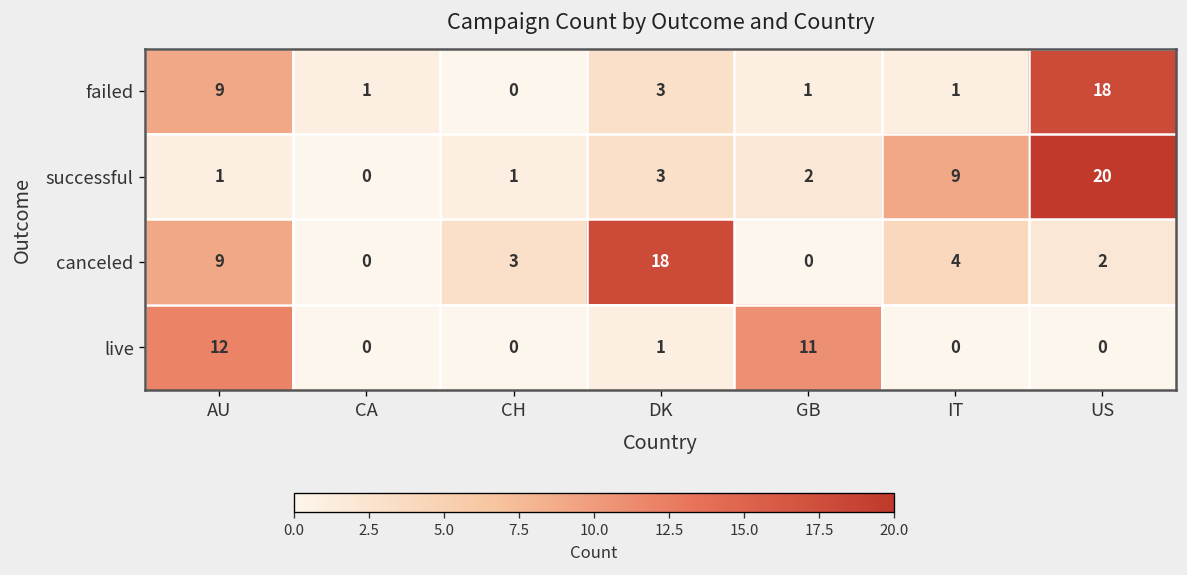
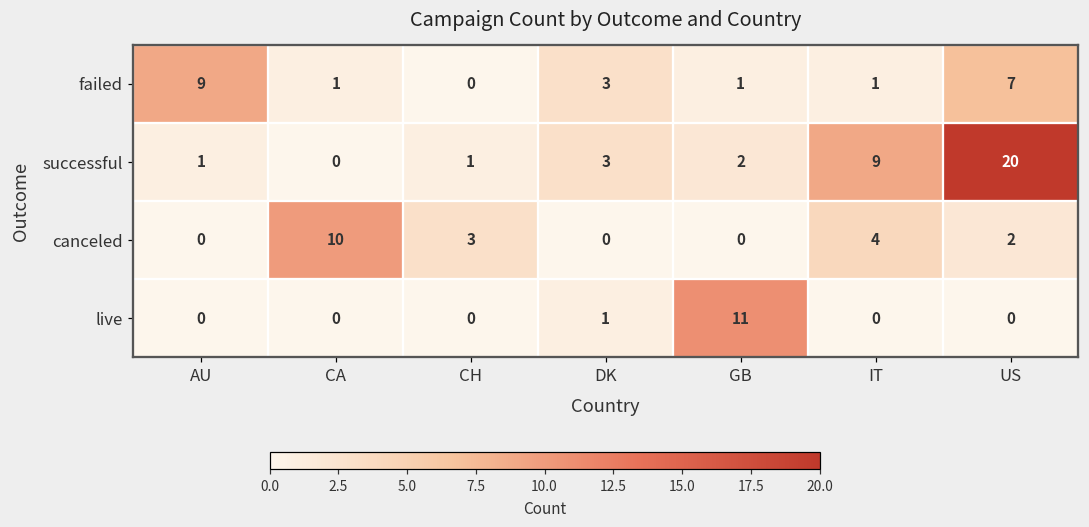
  {
    "failed": {
      "AU": 9,
      "CA": 1,
      "CH": 0,
      "DK": 3,
      "GB": 1,
      "IT": 1,
-     "US": 18
+     "US": 7
    },
    "successful": {
      "AU": 1,
      "CA": 0,
      "CH": 1,
      "DK": 3,
      "GB": 2,
      "IT": 9,
      "US": 20
    },
    "canceled": {
-     "AU": 9,
-     "CA": 0,
+     "AU": 0,
+     "CA": 10,
      "CH": 3,
-     "DK": 18,
+     "DK": 0,
      "GB": 0,
      "IT": 4,
      "US": 2
    },
    "live": {
-     "AU": 12,
+     "AU": 0,
      "CA": 0,
      "CH": 0,
      "DK": 1,
      "GB": 11,
      "IT": 0,
      "US": 0
    }
  }
